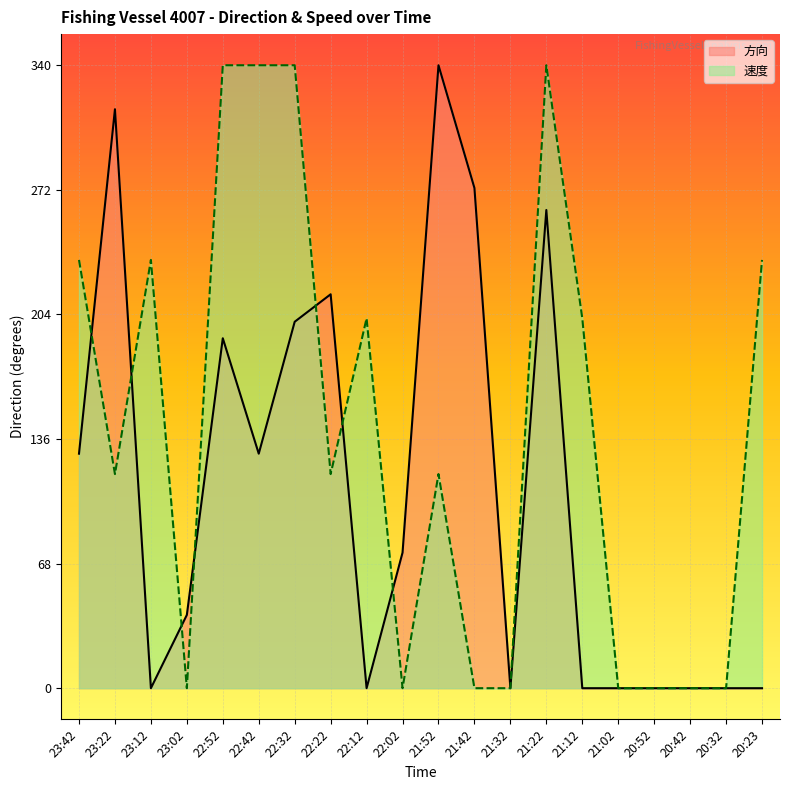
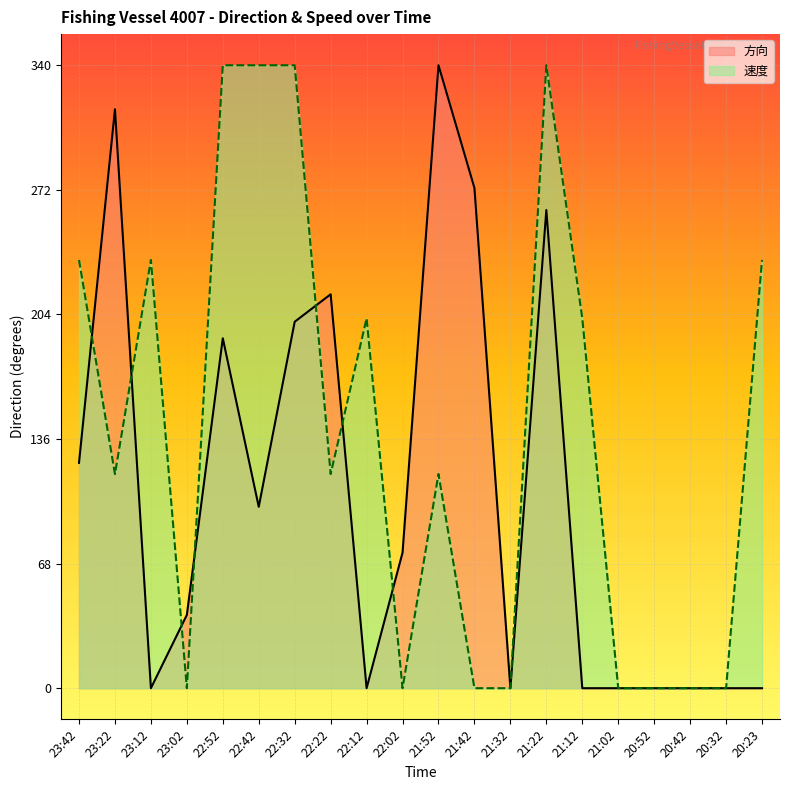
  {
    "方向": {
-     "23:42": 128,
+     "23:42": 123,
      "23:22": 316,
      "23:12": 0,
      "23:02": 40,
      "22:52": 191,
-     "22:42": 128,
+     "22:42": 99,
      "22:32": 200,
      "22:22": 215,
      "22:12": 0,
      "22:02": 74,
      "21:52": 340,
      "21:42": 273,
      "21:22": 261,
      "21:12": 0,
      "20:23": 0
    },
    "速度": {
      "23:42": 234,
      "23:22": 117,
      "23:12": 234,
      "23:02": 0,
      "22:52": 340,
      "22:42": 340,
      "22:32": 340,
      "22:22": 117,
      "22:12": 202,
      "22:02": 0,
      "21:52": 117,
      "21:42": 0,
      "21:22": 340,
      "21:12": 202,
      "20:23": 234
    }
  }
